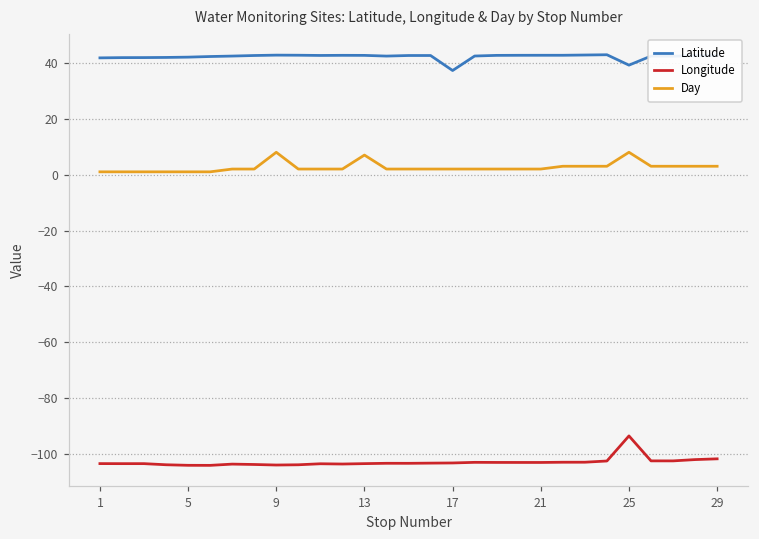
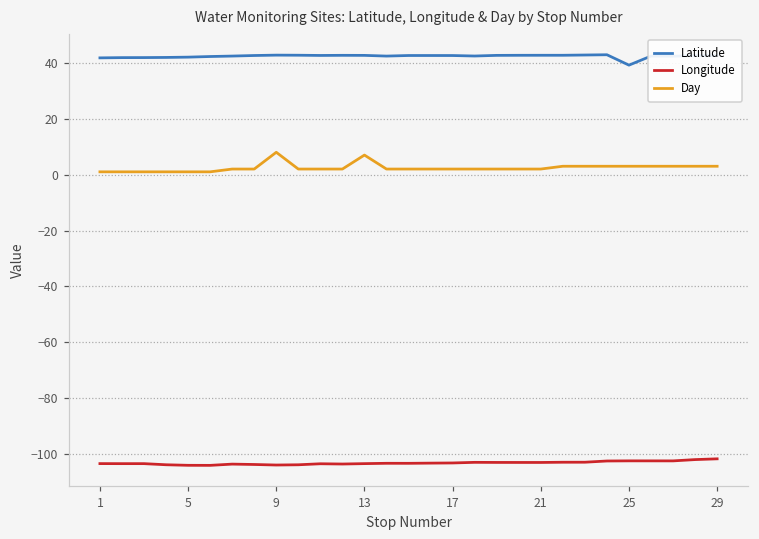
  {
    "Latitude": {
      "1": 42,
      "5": 42,
      "9": 43,
      "13": 43,
-     "17": 37,
+     "17": 43,
      "21": 43,
      "25": 39
    },
    "Longitude": {
      "1": -103,
      "5": -104,
      "9": -104,
      "13": -103,
      "17": -103,
      "21": -103,
-     "25": -94,
+     "25": -102,
      "29": -102
    },
    "Day": {
      "1": 1,
      "5": 1,
      "9": 8,
      "13": 7,
      "17": 2,
      "21": 2,
-     "25": 8,
+     "25": 3,
      "29": 3
    }
  }
